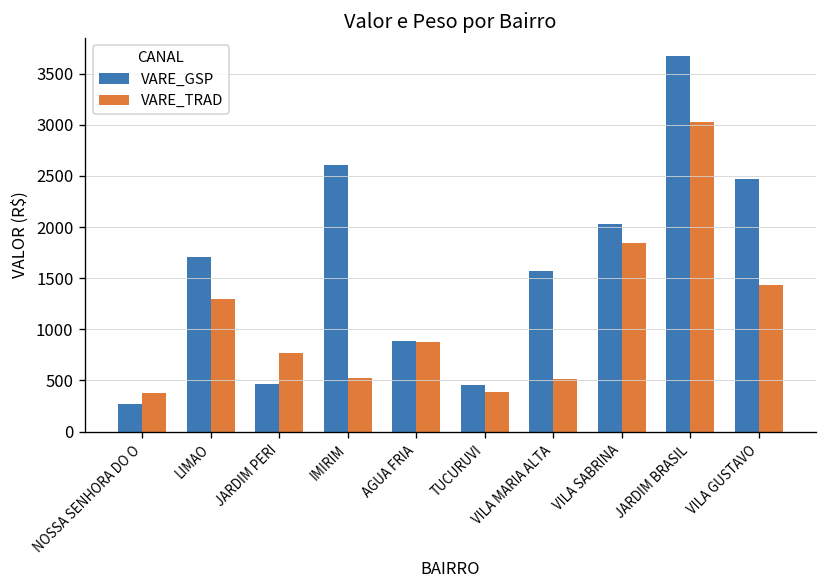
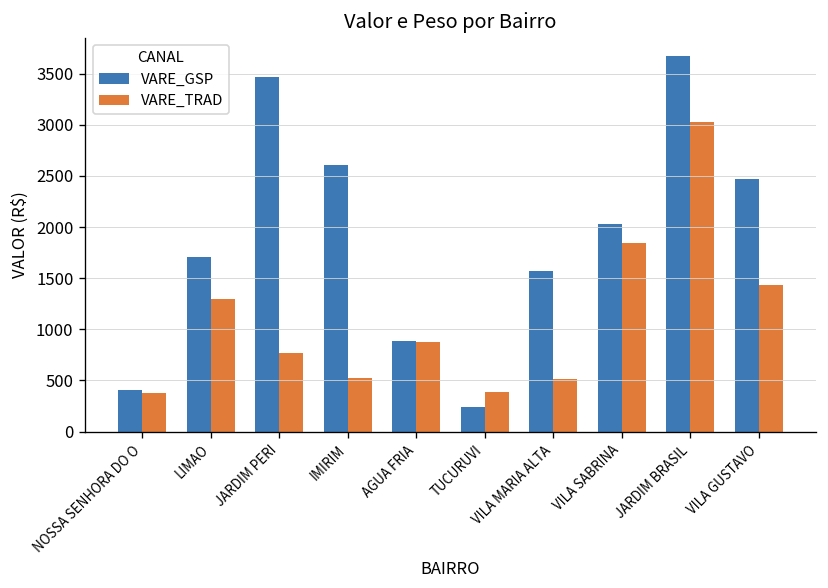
  {
    "VARE_GSP": {
-     "NOSSA SENHORA DO O": 300,
+     "NOSSA SENHORA DO O": 400,
      "LIMAO": 1700,
-     "JARDIM PERI": 500,
+     "JARDIM PERI": 3500,
      "IMIRIM": 2600,
      "AGUA FRIA": 900,
-     "TUCURUVI": 500,
+     "TUCURUVI": 200,
      "VILA MARIA ALTA": 1600,
      "VILA SABRINA": 2000,
      "JARDIM BRASIL": 3700,
      "VILA GUSTAVO": 2500
    },
    "VARE_TRAD": {
      "NOSSA SENHORA DO O": 400,
      "LIMAO": 1300,
      "JARDIM PERI": 800,
      "IMIRIM": 500,
      "AGUA FRIA": 900,
      "TUCURUVI": 400,
      "VILA MARIA ALTA": 500,
      "VILA SABRINA": 1800,
      "JARDIM BRASIL": 3000,
      "VILA GUSTAVO": 1400
    }
  }
